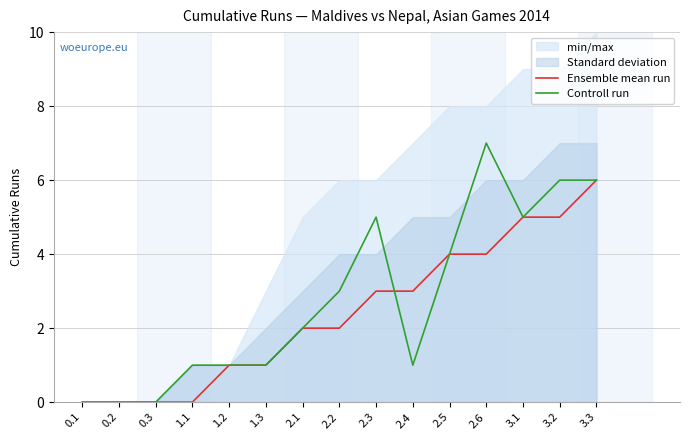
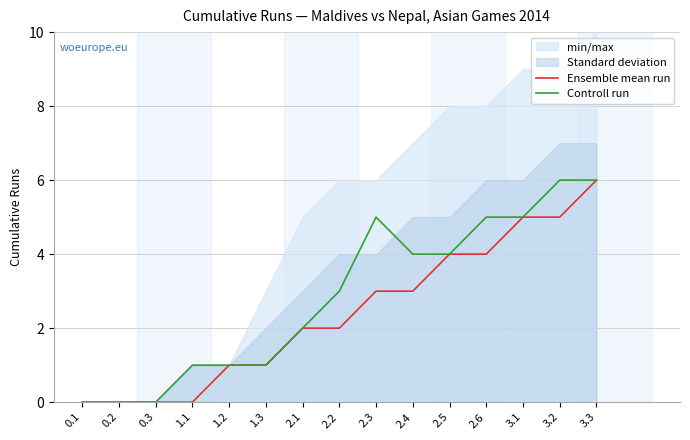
  {
    "Ensemble mean run": {
      "1.1": 0,
      "2.2": 2,
      "2.3": 3,
      "2.4": 3,
      "2.6": 4,
      "3.2": 5
    },
    "Controll run": {
      "2.2": 3,
      "2.3": 5,
-     "2.4": 1,
-     "2.6": 7,
+     "2.4": 4,
+     "2.6": 5,
      "3.2": 6
    }
  }
